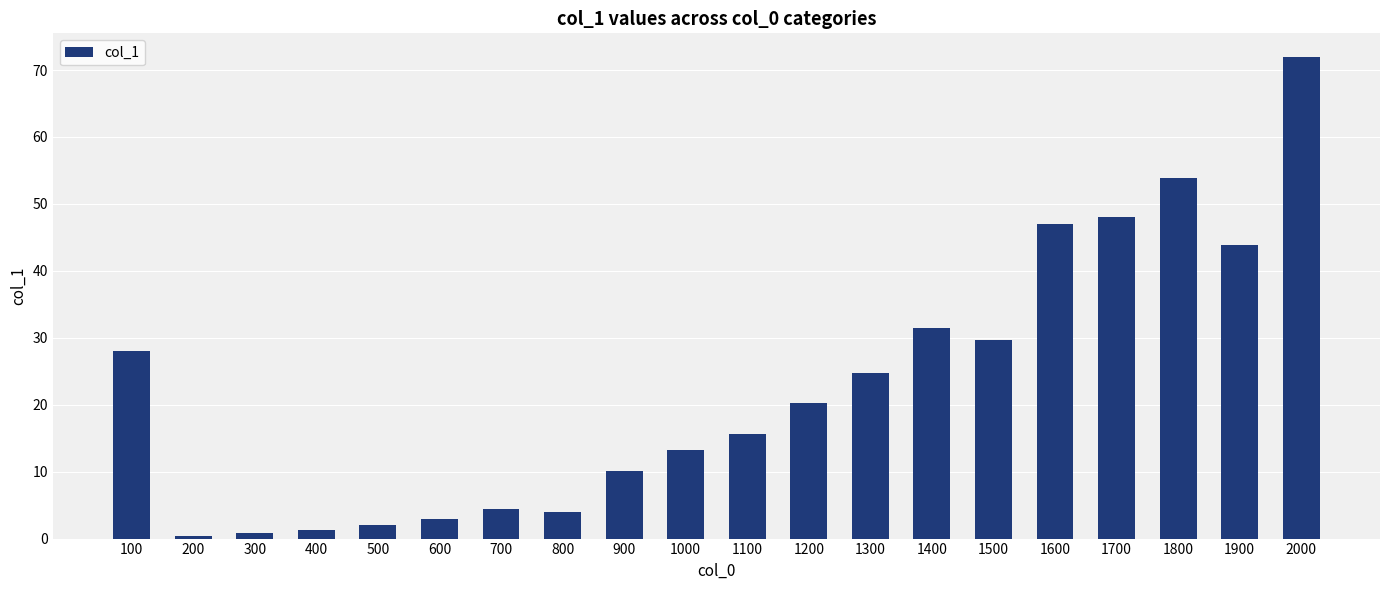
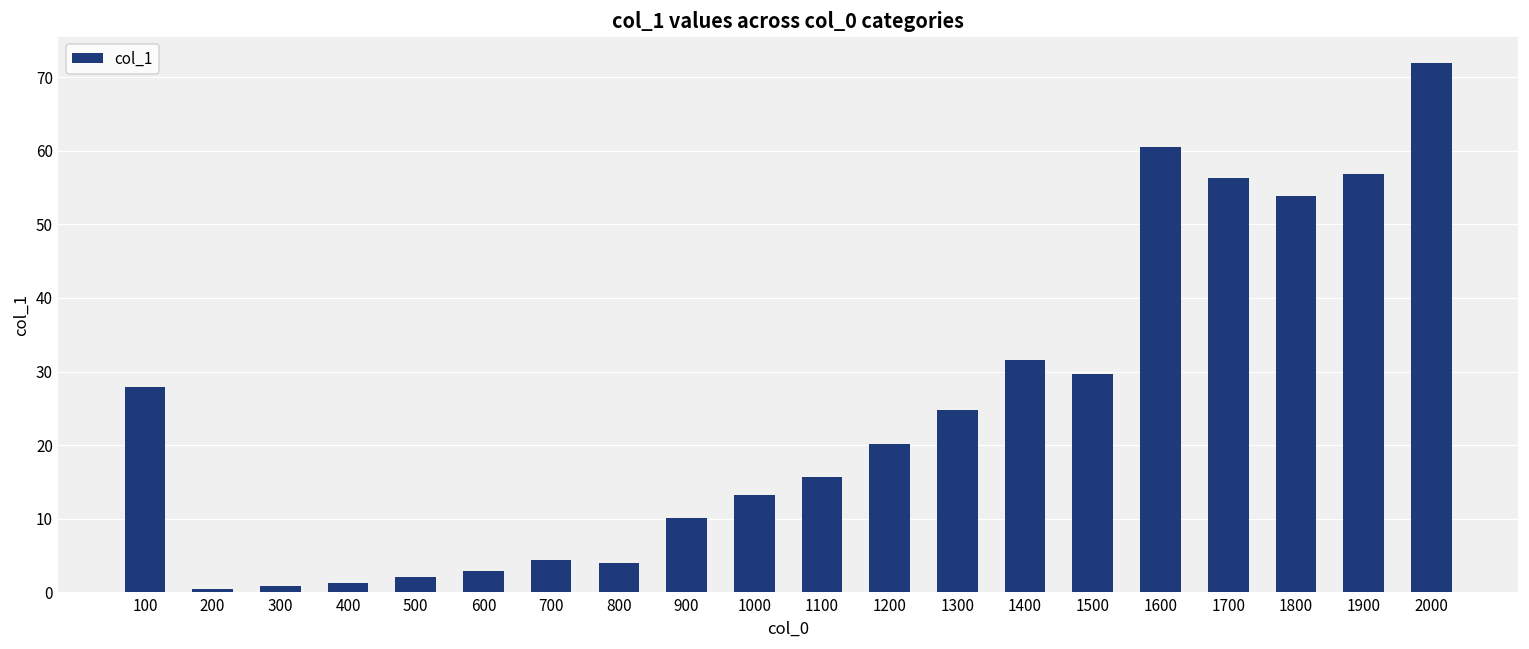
  {
    "100": 28,
    "200": 0,
    "300": 1,
    "400": 1,
    "500": 2,
    "600": 3,
    "700": 4,
    "800": 4,
    "900": 10,
    "1000": 13,
    "1100": 16,
    "1200": 20,
    "1300": 25,
    "1400": 32,
    "1500": 30,
-   "1600": 47,
-   "1700": 48,
+   "1600": 61,
+   "1700": 56,
    "1800": 54,
-   "1900": 44,
+   "1900": 57,
    "2000": 72
  }
